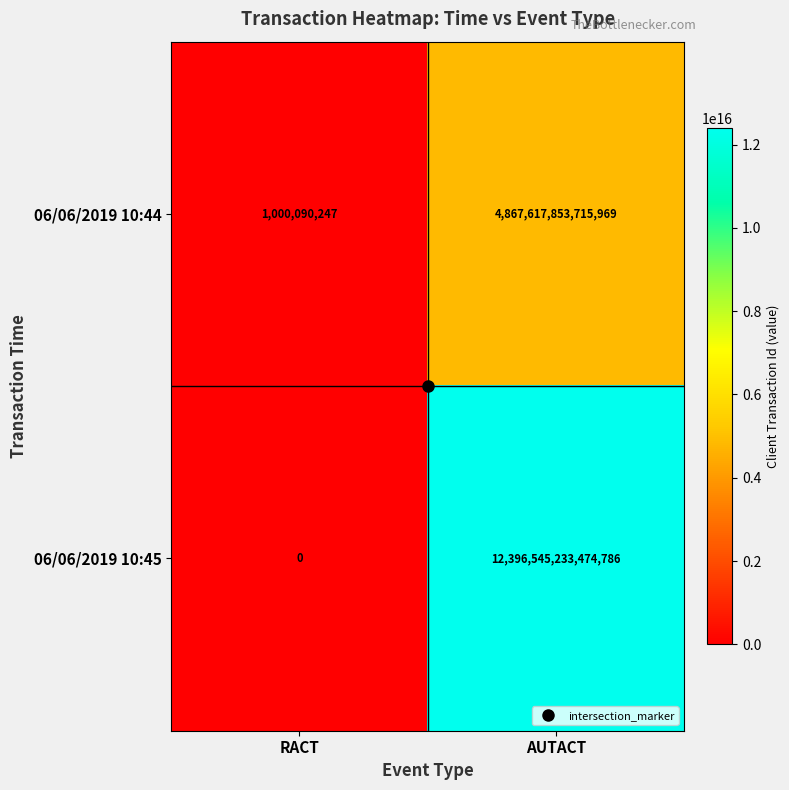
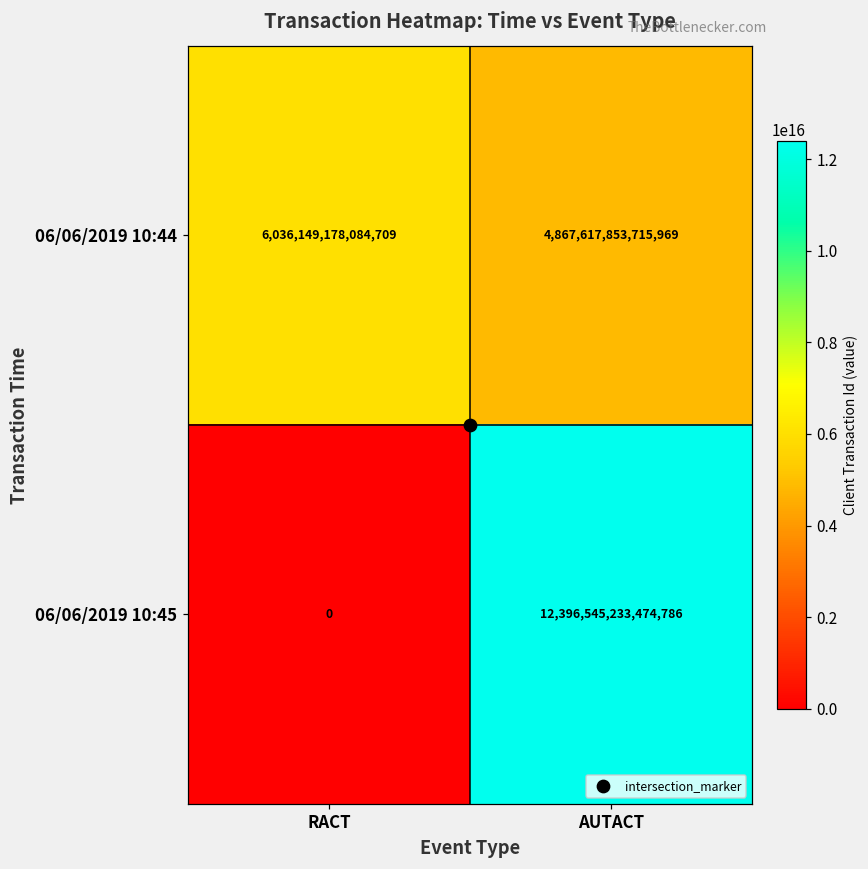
  {
    "06/06/2019 10:44": {
-     "RACT": "1,000,090,247",
+     "RACT": "6,036,149,178,084,709",
      "AUTACT": "4,867,617,853,715,969"
    },
    "06/06/2019 10:45": {
      "RACT": "0",
      "AUTACT": "12,396,545,233,474,786"
    }
  }
